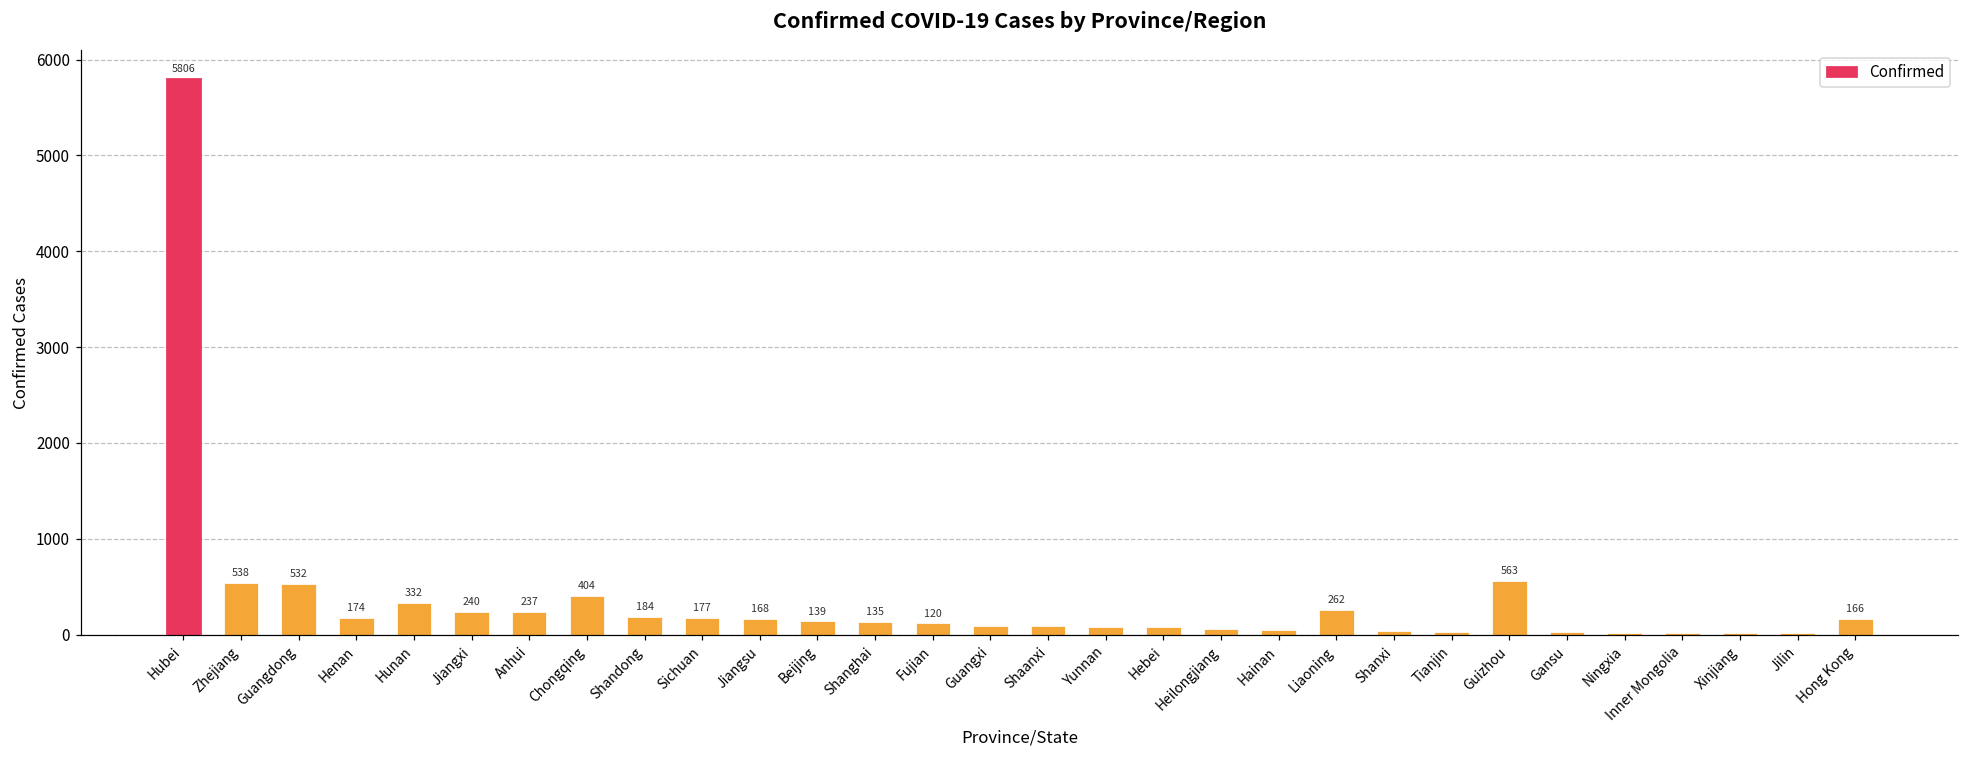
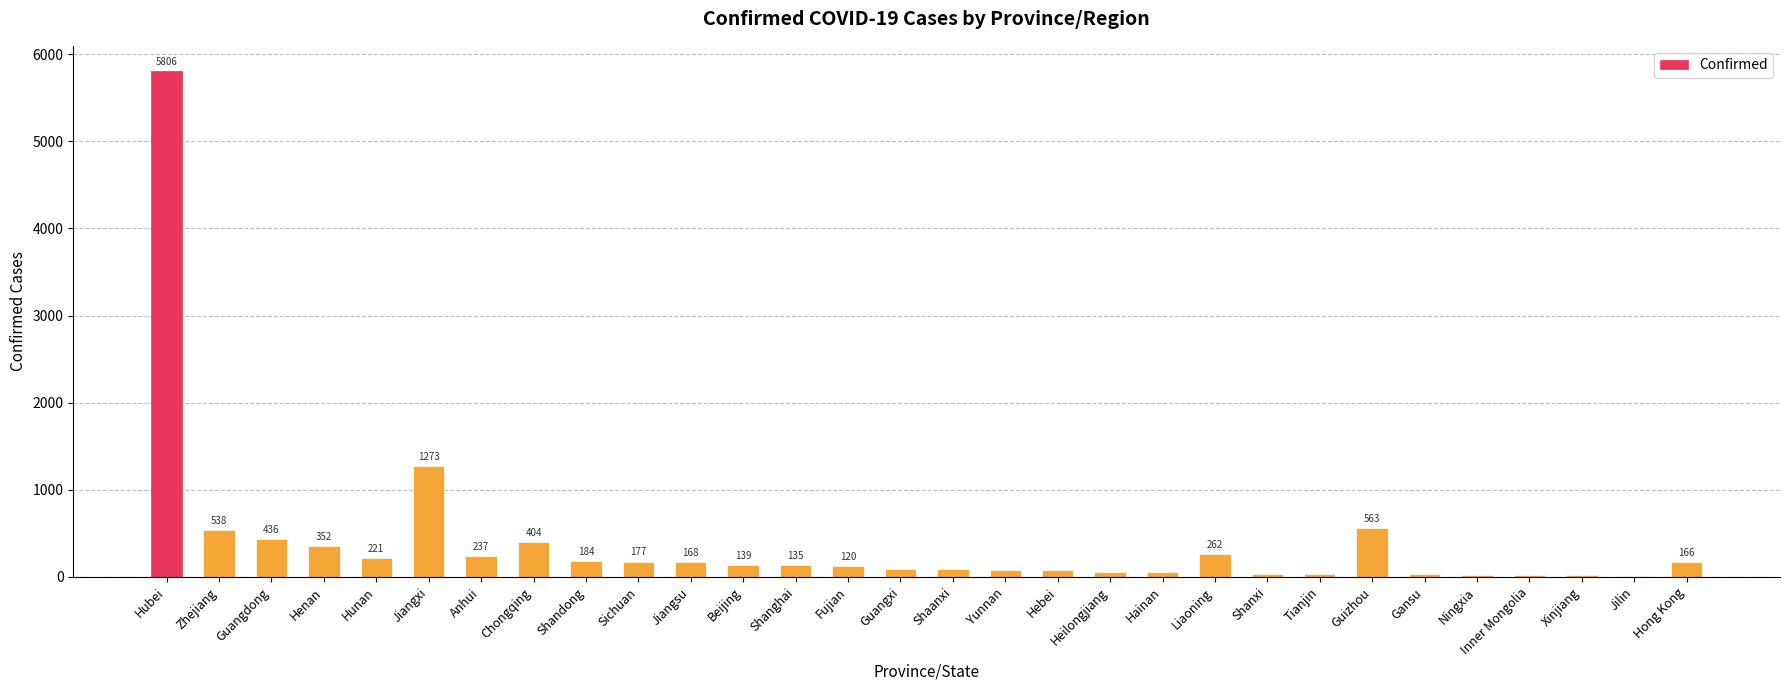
  {
    "Hubei": 5806,
    "Zhejiang": 538,
-   "Guangdong": 532,
-   "Henan": 174,
-   "Hunan": 332,
-   "Jiangxi": 240,
+   "Guangdong": 436,
+   "Henan": 352,
+   "Hunan": 221,
+   "Jiangxi": 1273,
    "Anhui": 237,
    "Chongqing": 404,
    "Shandong": 184,
    "Sichuan": 177,
    "Jiangsu": 168,
    "Beijing": 139,
    "Shanghai": 135,
    "Fujian": 120,
    "Liaoning": 262,
    "Guizhou": 563,
    "Hong Kong": 166
  }
